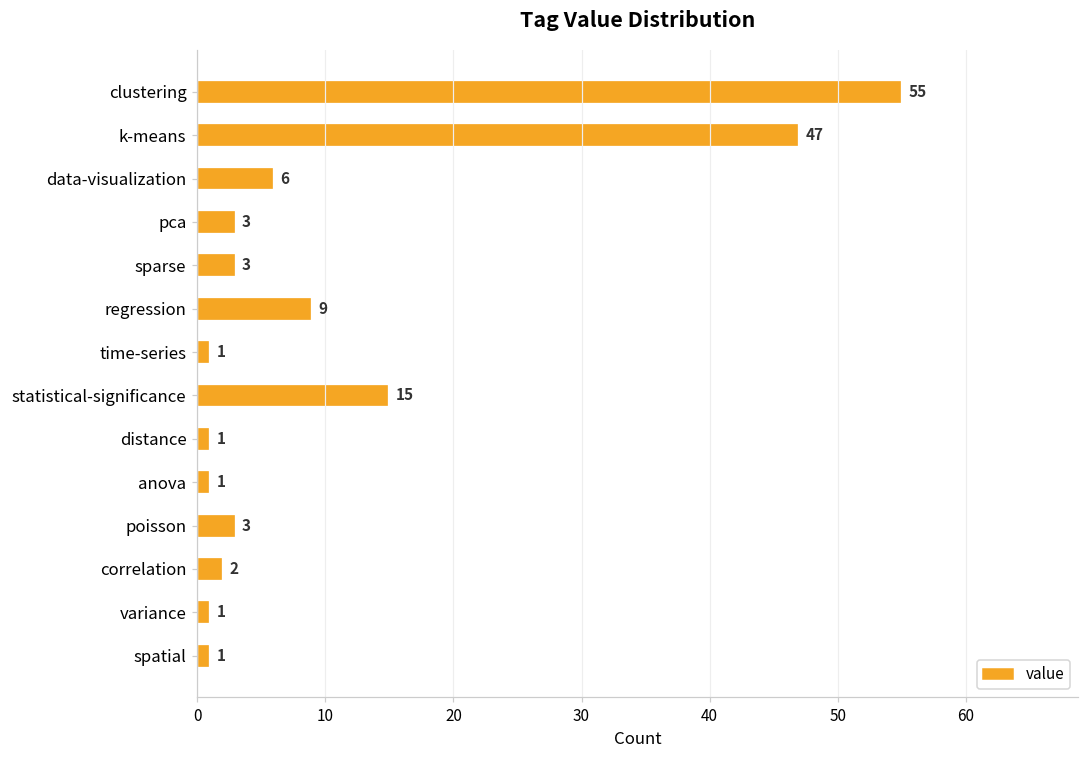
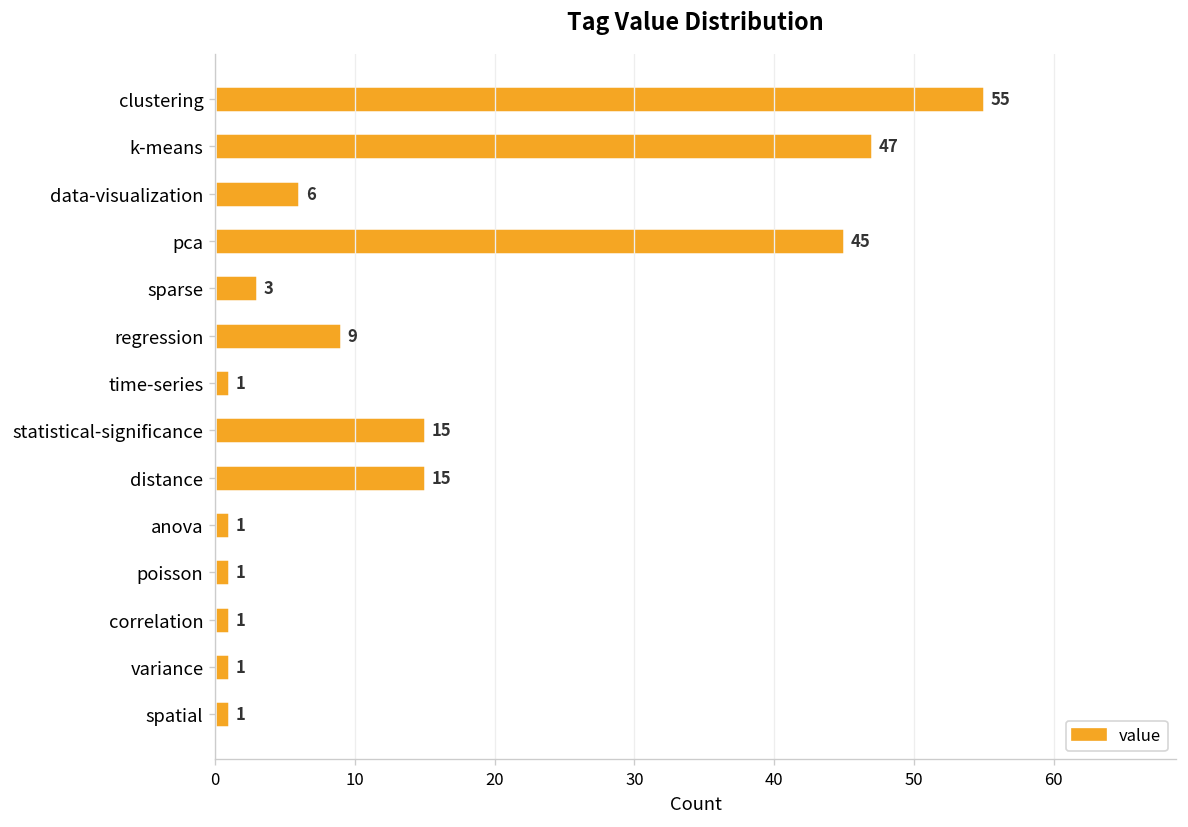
  {
    "clustering": 55,
    "k-means": 47,
    "data-visualization": 6,
-   "pca": 3,
+   "pca": 45,
    "sparse": 3,
    "regression": 9,
    "time-series": 1,
    "statistical-significance": 15,
-   "distance": 1,
+   "distance": 15,
    "anova": 1,
-   "poisson": 3,
-   "correlation": 2,
+   "poisson": 1,
+   "correlation": 1,
    "variance": 1,
    "spatial": 1
  }
